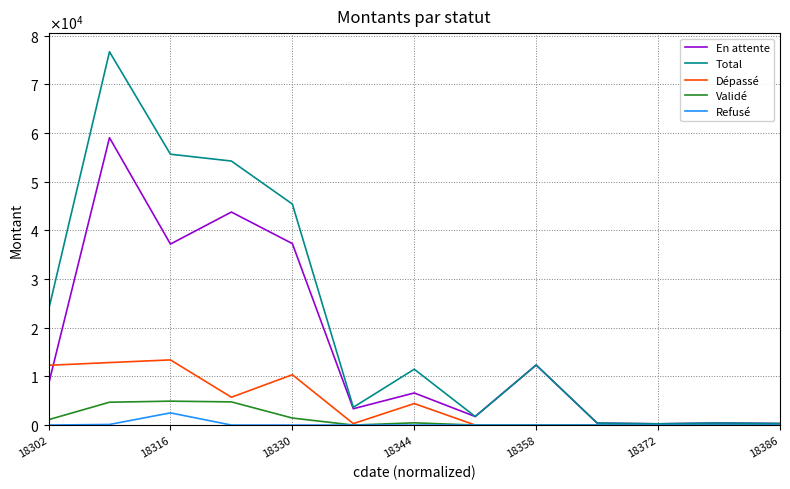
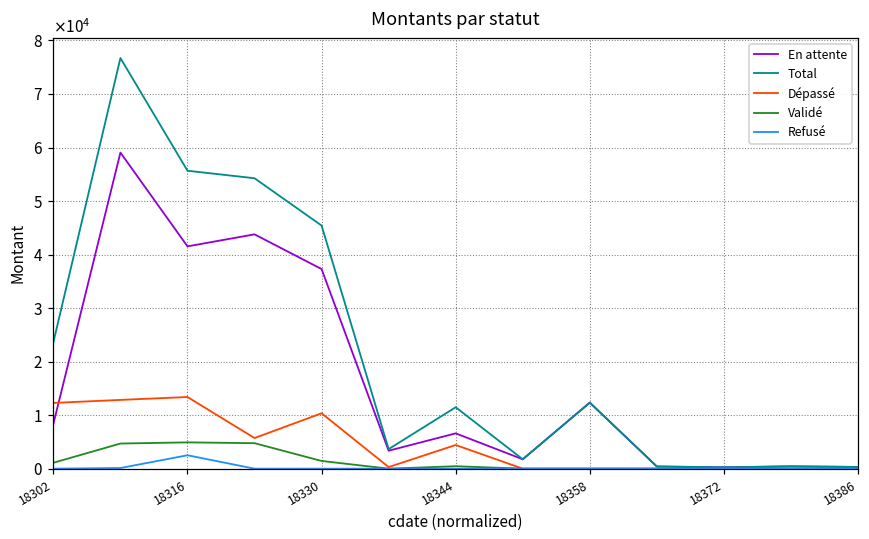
  {
    "En attente": {
      "18302": 8000,
-     "18316": 37000,
+     "18316": 42000,
      "18330": 37000,
      "18344": 7000
    },
    "Total": {
      "18302": 24000,
      "18316": 56000,
      "18330": 45000,
      "18344": 11000
    },
    "Dépassé": {
      "18302": 12000,
      "18316": 13000,
      "18330": 10000,
      "18344": 4000
    },
    "Validé": {
      "18302": 1000,
      "18316": 5000,
      "18330": 1000
    },
    "Refusé": {
      "18302": 0,
      "18316": 3000,
      "18330": 0
    }
  }
